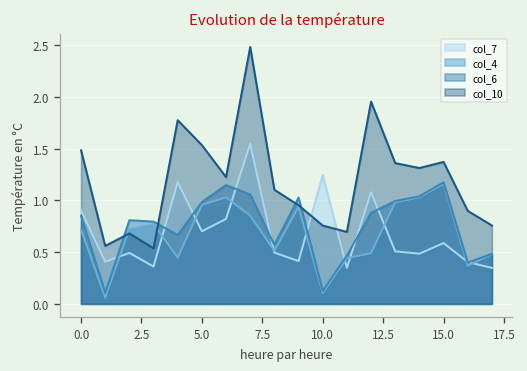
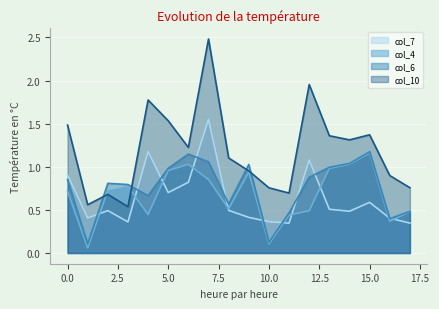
  {
    "col_7": {
      "0.0": 0.9,
      "5.0": 0.7,
-     "10.0": 1.2,
+     "10.0": 0.4,
      "15.0": 0.6
    }
  }
